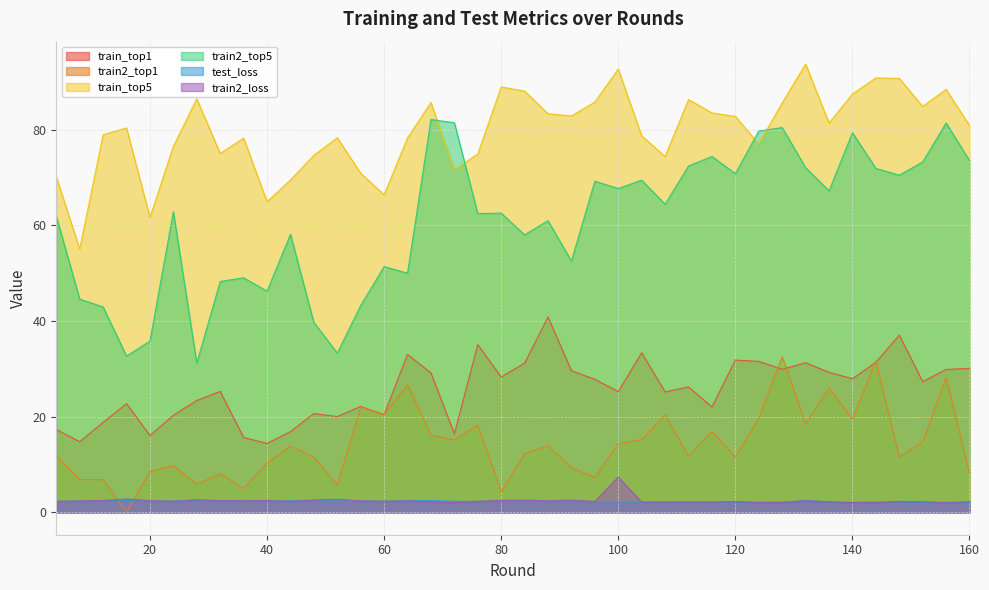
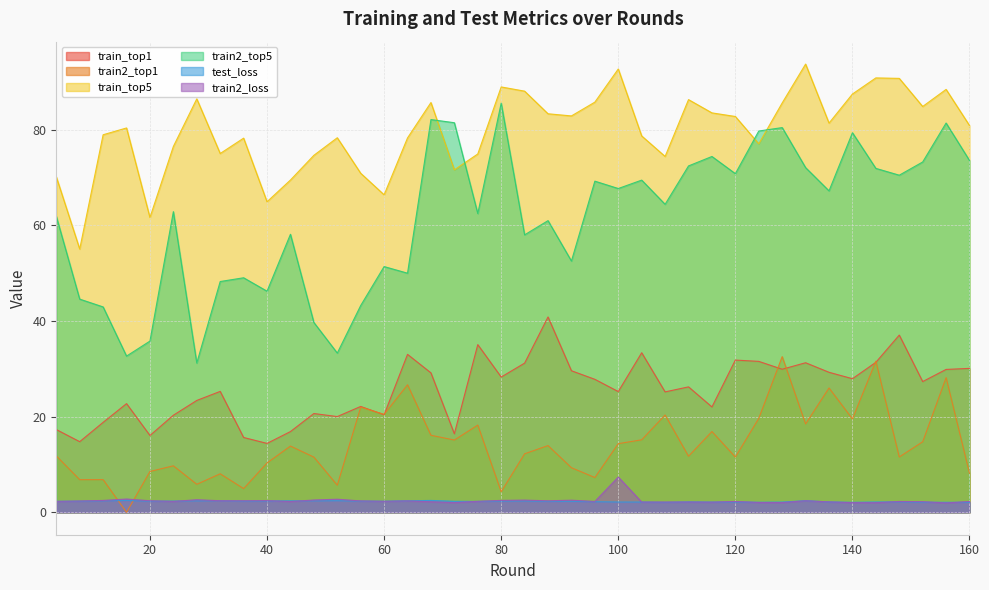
  {
    "train_top5": {
      "20": 62,
      "40": 65,
      "60": 66,
      "80": 89,
      "100": 93,
      "120": 83,
      "140": 87,
      "160": 81
    },
    "train2_top5": {
      "20": 36,
      "40": 46,
      "60": 51,
-     "80": 63,
+     "80": 86,
      "100": 68,
      "120": 71,
      "140": 79,
      "160": 74
    },
    "test_loss": {
      "100": 2
    },
    "train2_loss": {
      "100": 7
    }
  }
